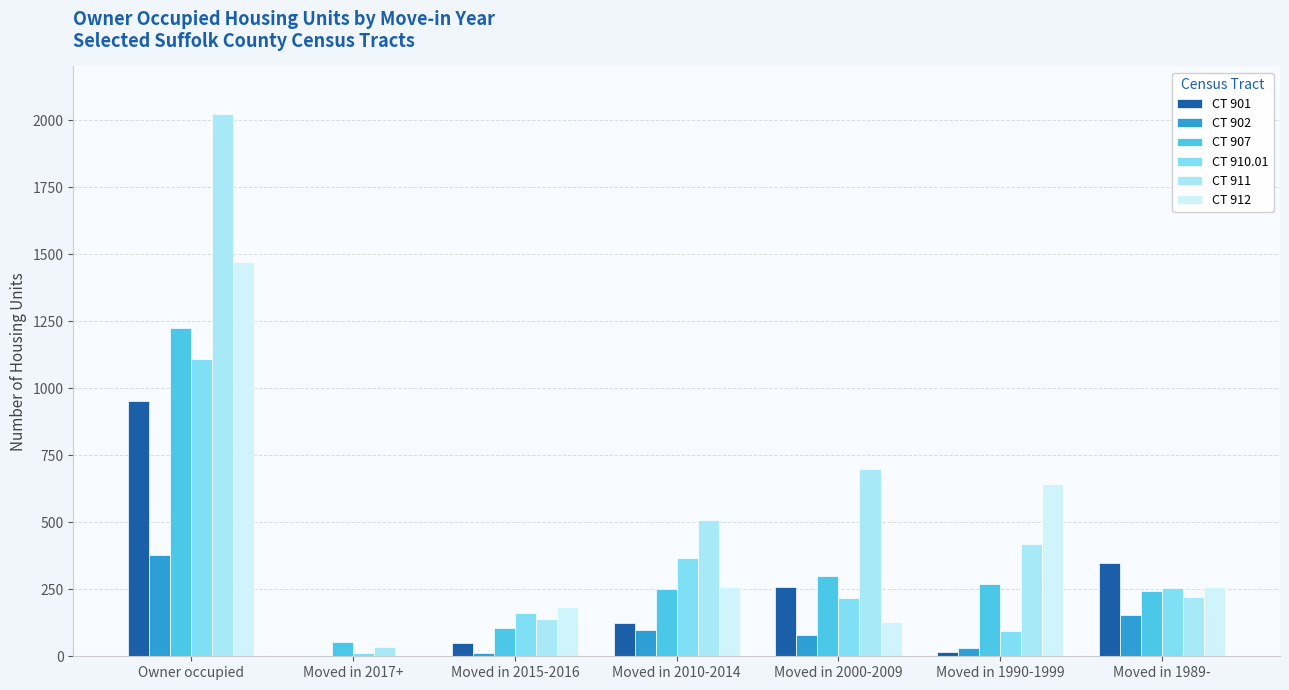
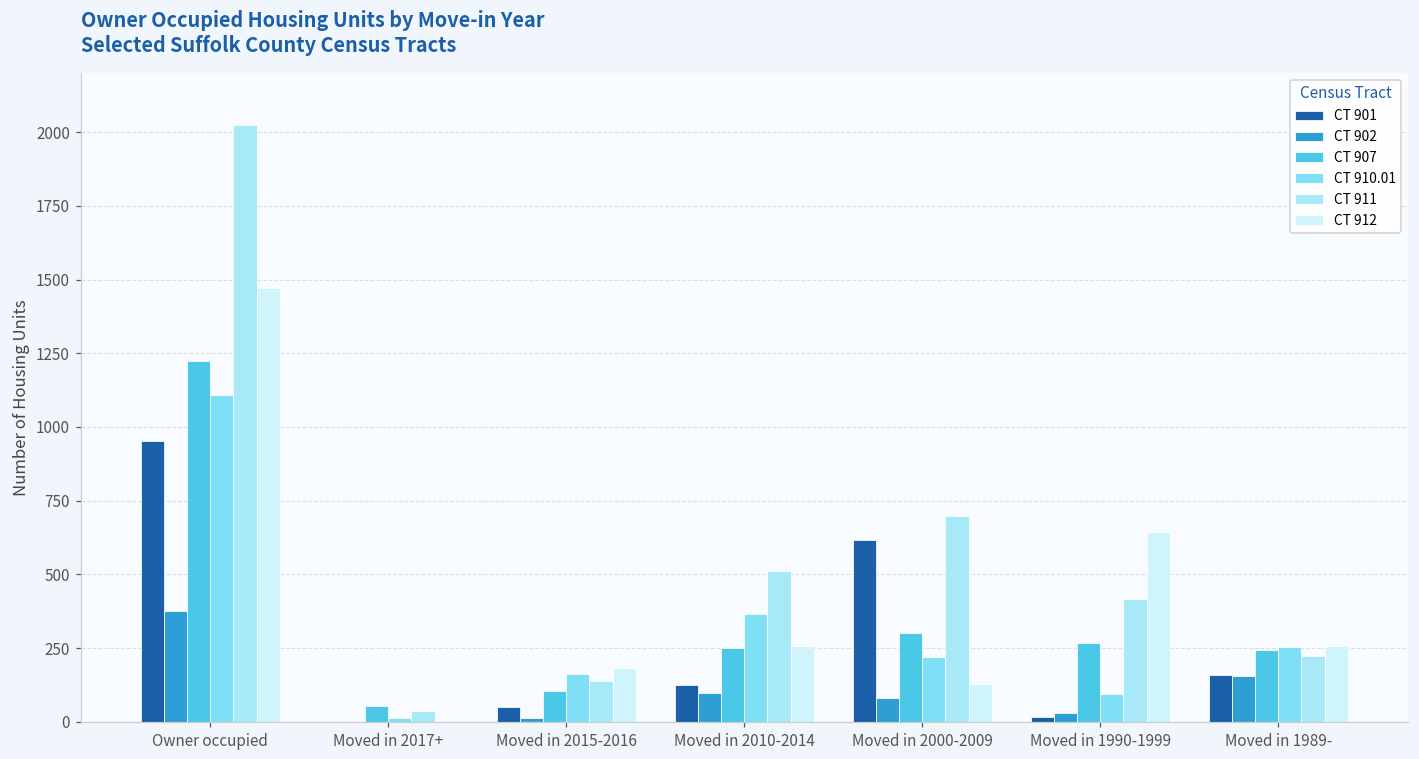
  {
    "CT 901": {
      "Owner occupied": 950,
      "Moved in 2017+": 0,
      "Moved in 2015-2016": 50,
      "Moved in 2010-2014": 120,
-     "Moved in 2000-2009": 260,
+     "Moved in 2000-2009": 620,
      "Moved in 1990-1999": 20,
-     "Moved in 1989-": 350
+     "Moved in 1989-": 160
    }
  }
